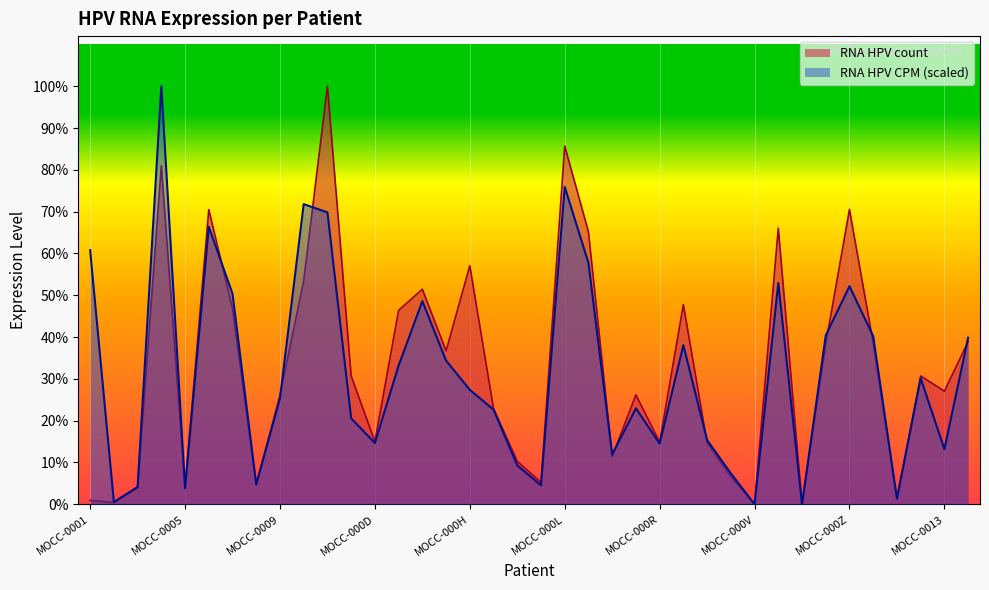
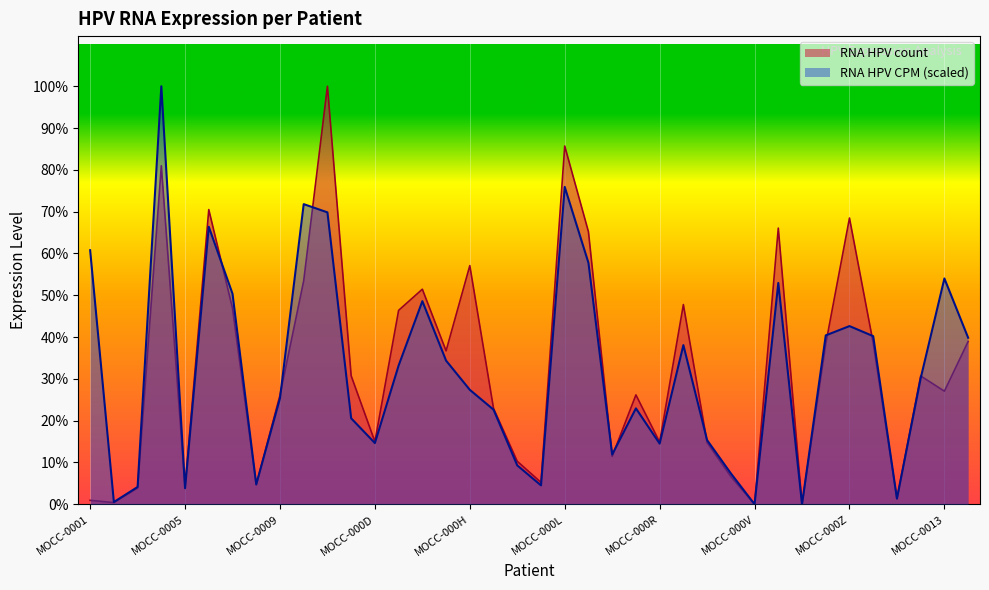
  {
    "RNA HPV count": {
      "MOCC-0001": "1%",
      "MOCC-0009": "26%",
      "MOCC-000H": "57%",
      "MOCC-000L": "86%",
-     "MOCC-000Z": "71%",
+     "MOCC-000Z": "68%",
      "MOCC-0013": "27%"
    },
    "RNA HPV CPM (scaled)": {
      "MOCC-0001": "61%",
      "MOCC-0009": "25%",
      "MOCC-000H": "27%",
      "MOCC-000L": "76%",
-     "MOCC-000Z": "52%",
-     "MOCC-0013": "13%"
+     "MOCC-000Z": "43%",
+     "MOCC-0013": "54%"
    }
  }
